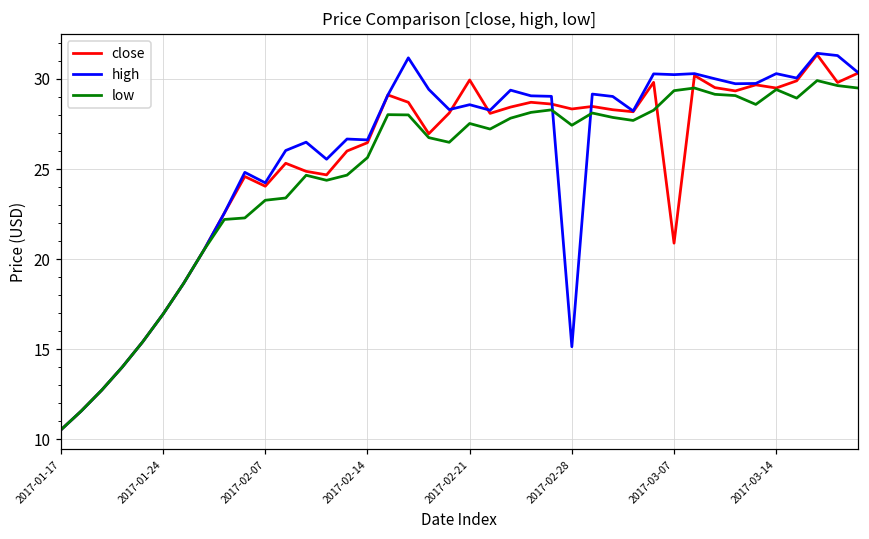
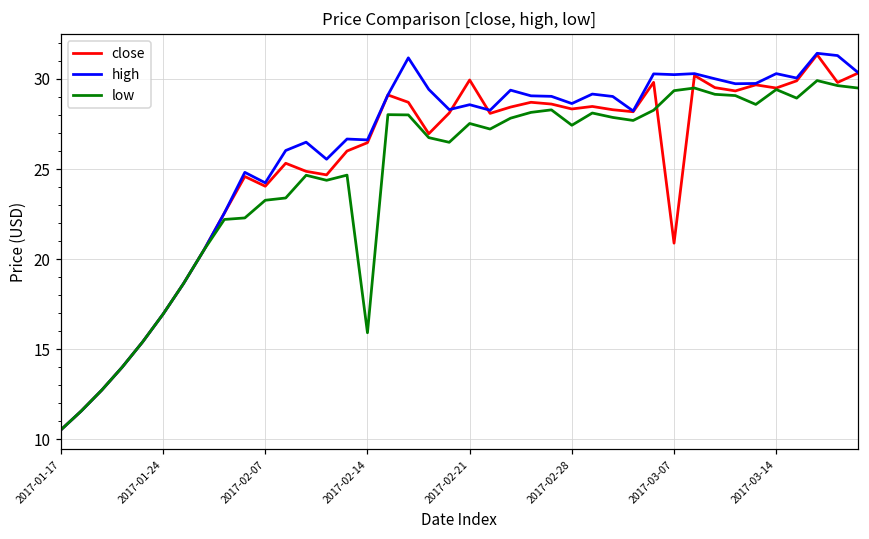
  {
    "close": {
      "2017-02-07": 24.0,
      "2017-02-21": 29.9,
      "2017-02-28": 28.3,
      "2017-03-07": 20.9
    },
    "high": {
      "2017-02-07": 24.2,
      "2017-02-21": 28.6,
-     "2017-02-28": 15.1,
+     "2017-02-28": 28.6,
      "2017-03-07": 30.2,
      "2017-03-14": 30.3
    },
    "low": {
      "2017-02-07": 23.3,
-     "2017-02-14": 25.6,
+     "2017-02-14": 15.9,
      "2017-02-21": 27.5,
      "2017-02-28": 27.4,
      "2017-03-07": 29.3
    }
  }
